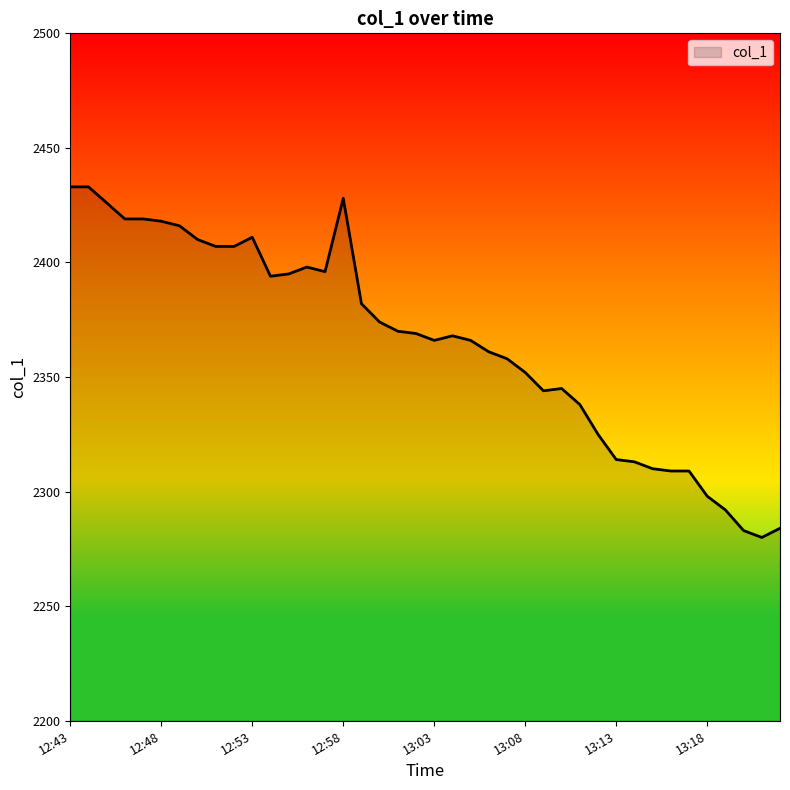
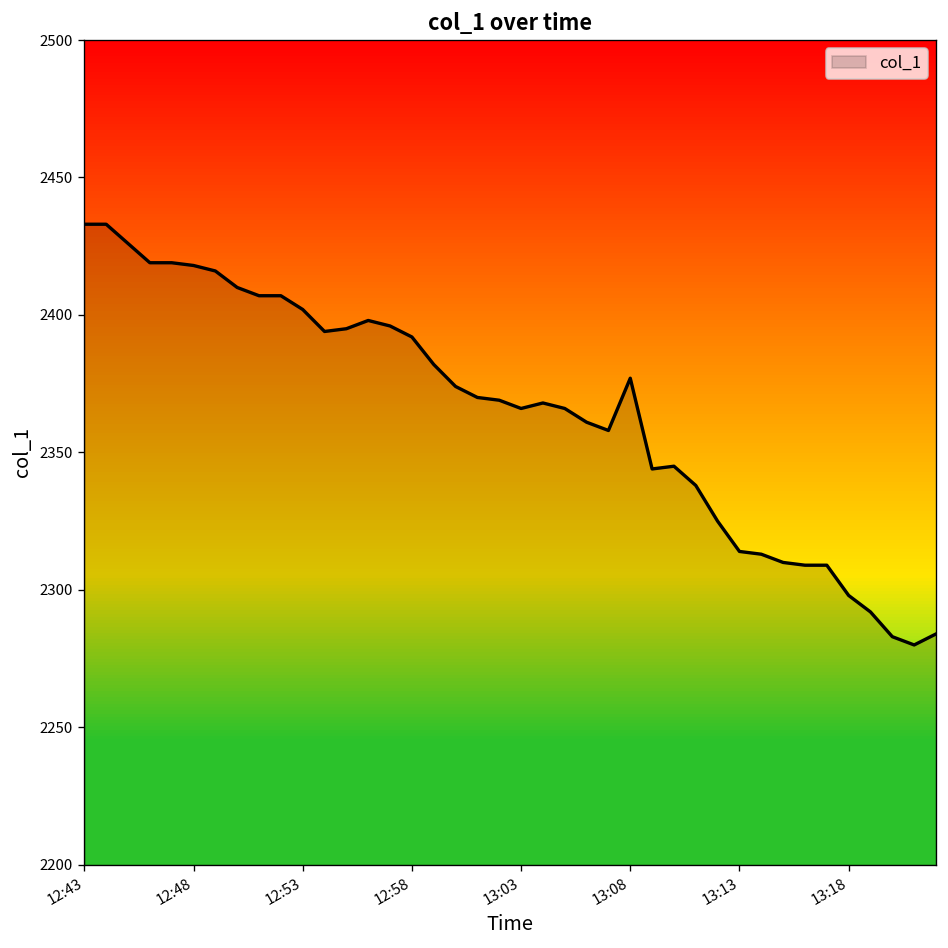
  {
    "12:43": 2433,
    "12:48": 2418,
-   "12:53": 2411,
-   "12:58": 2428,
+   "12:53": 2402,
+   "12:58": 2392,
    "13:03": 2366,
-   "13:08": 2352,
+   "13:08": 2377,
    "13:13": 2314,
    "13:18": 2298
  }
